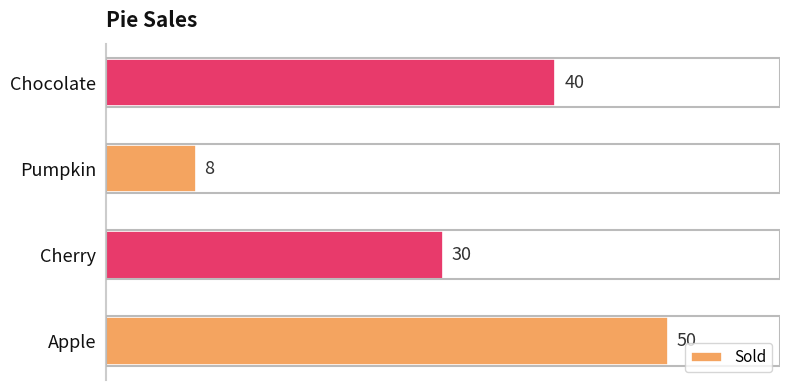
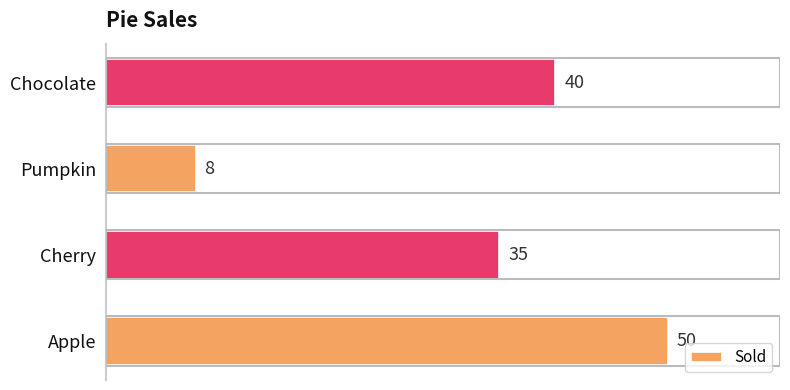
  {
    "Chocolate": 40,
    "Pumpkin": 8,
-   "Cherry": 30
+   "Cherry": 35
  }
